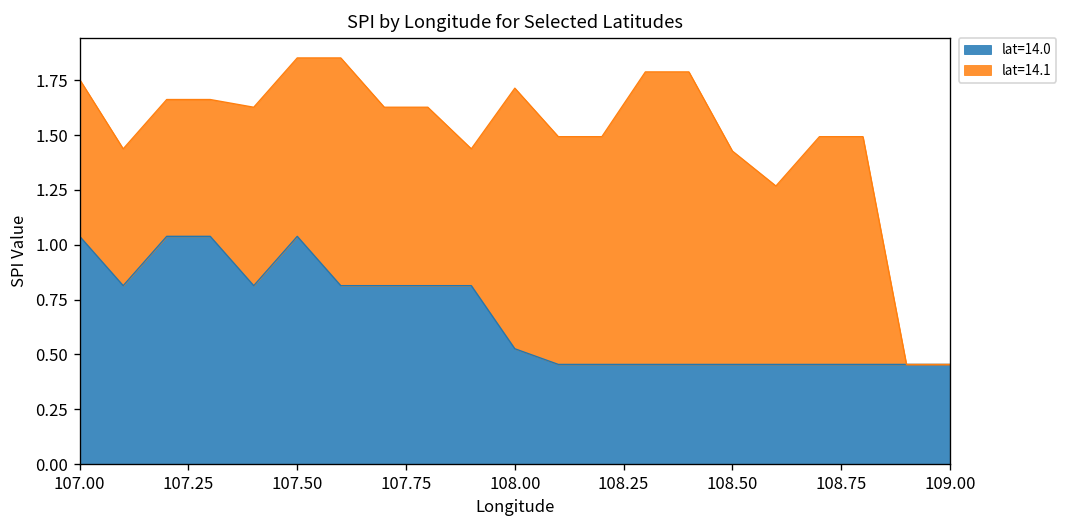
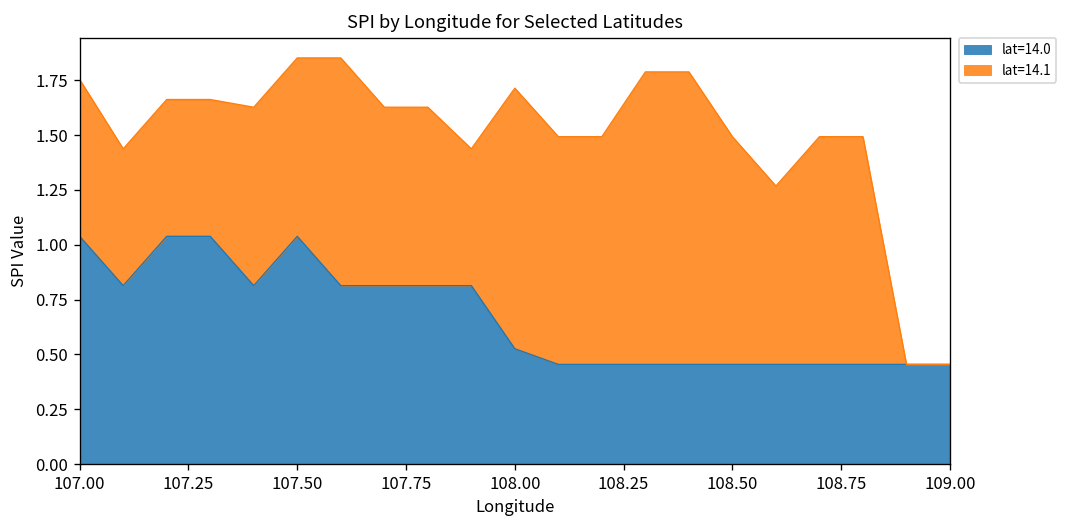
  {
    "lat=14.0": {
      "107.00": 1.04,
      "107.50": 1.04,
      "108.00": 0.53,
      "108.50": 0.45
    },
    "lat=14.1": {
      "107.00": 0.72,
      "107.50": 0.81,
      "108.00": 1.19,
-     "108.50": 0.97
+     "108.50": 1.04
    }
  }
